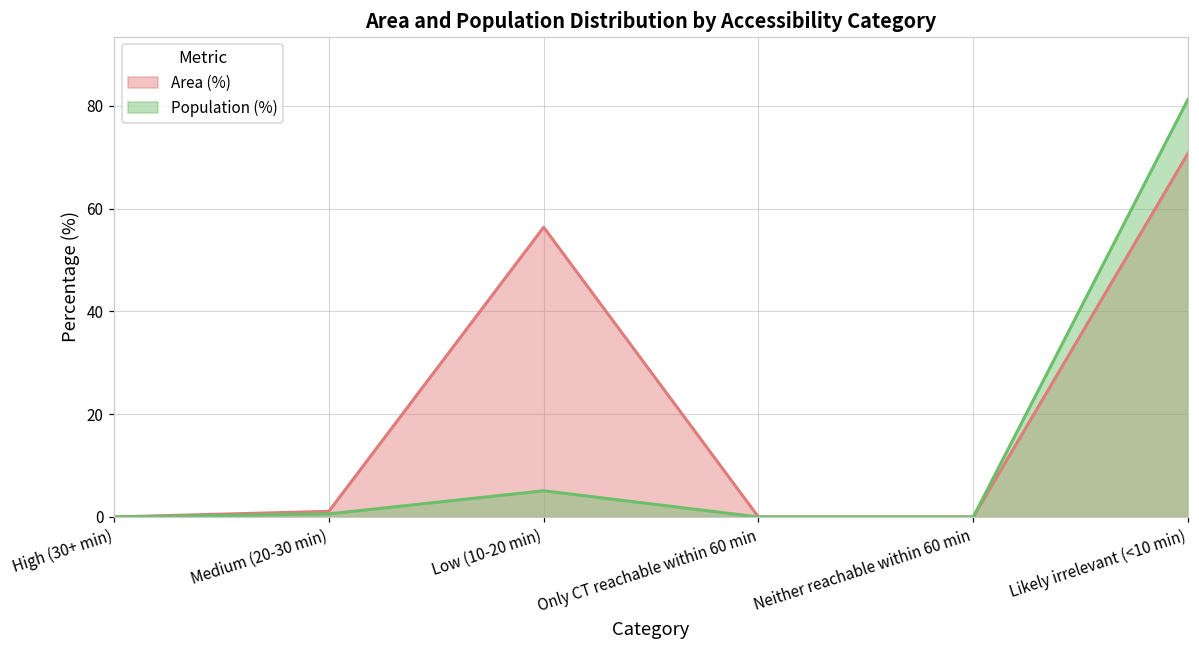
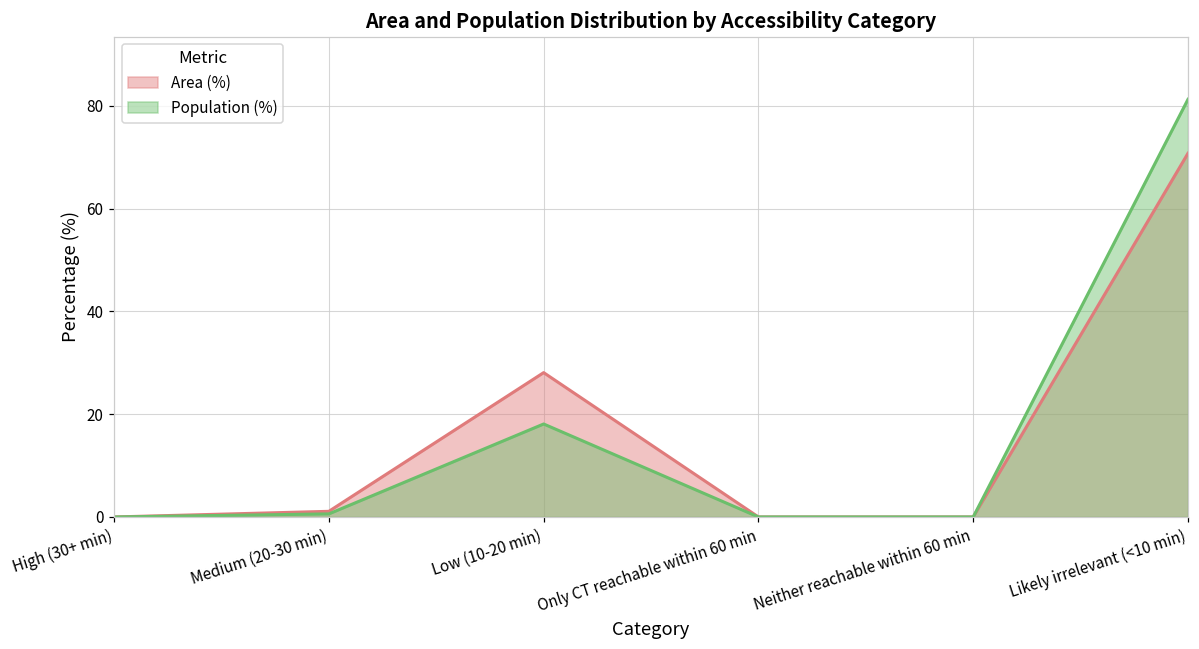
  {
    "Area (%)": {
-     "Low (10-20 min)": 56,
+     "Low (10-20 min)": 28,
      "Likely irrelevant (<10 min)": 71
    },
    "Population (%)": {
-     "Low (10-20 min)": 5,
+     "Low (10-20 min)": 18,
      "Likely irrelevant (<10 min)": 81
    }
  }
